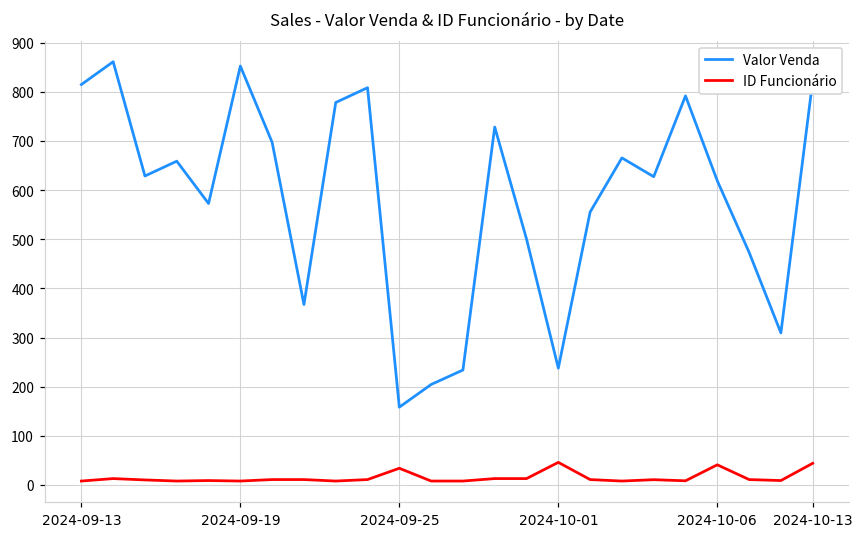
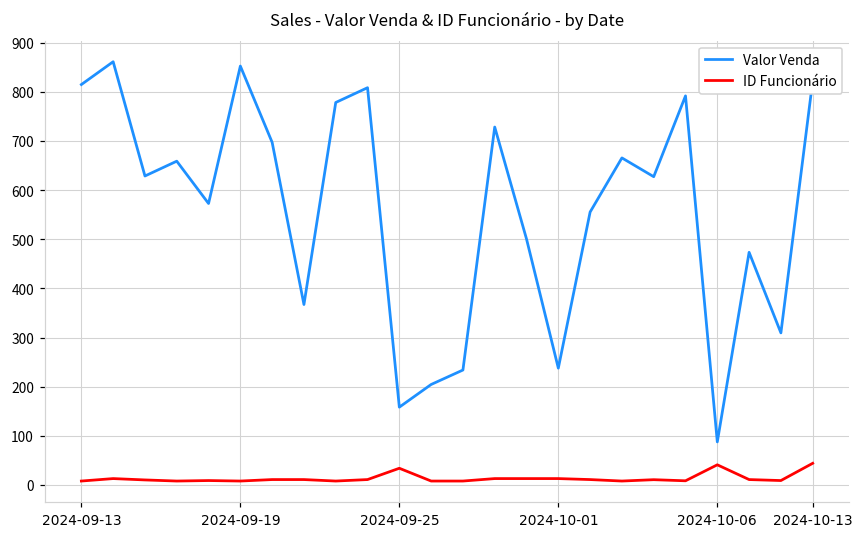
  {
    "Valor Venda": {
      "2024-09-13": 810,
      "2024-09-19": 850,
      "2024-09-25": 160,
      "2024-10-01": 240,
-     "2024-10-06": 620
+     "2024-10-06": 90
    },
    "ID Funcionário": {
      "2024-09-13": 10,
      "2024-09-19": 10,
      "2024-09-25": 30,
-     "2024-10-01": 50,
+     "2024-10-01": 10,
      "2024-10-06": 40,
      "2024-10-13": 40
    }
  }
